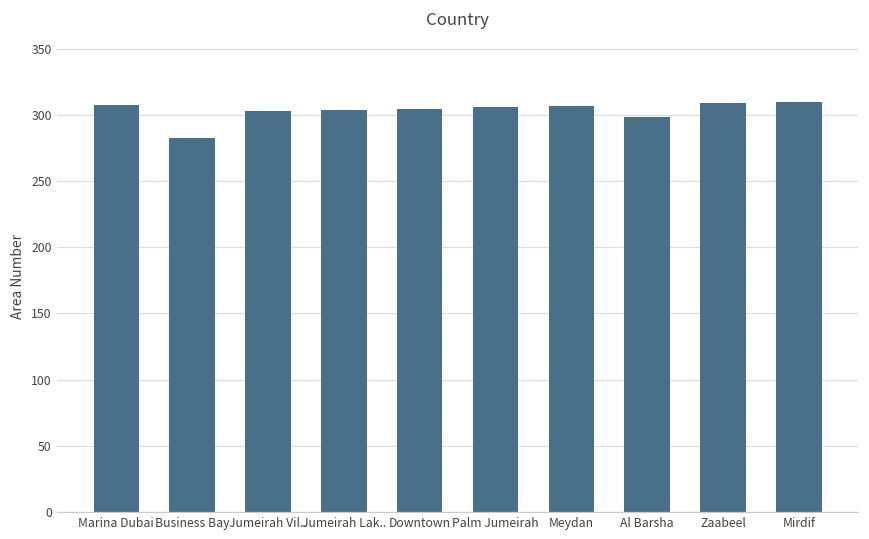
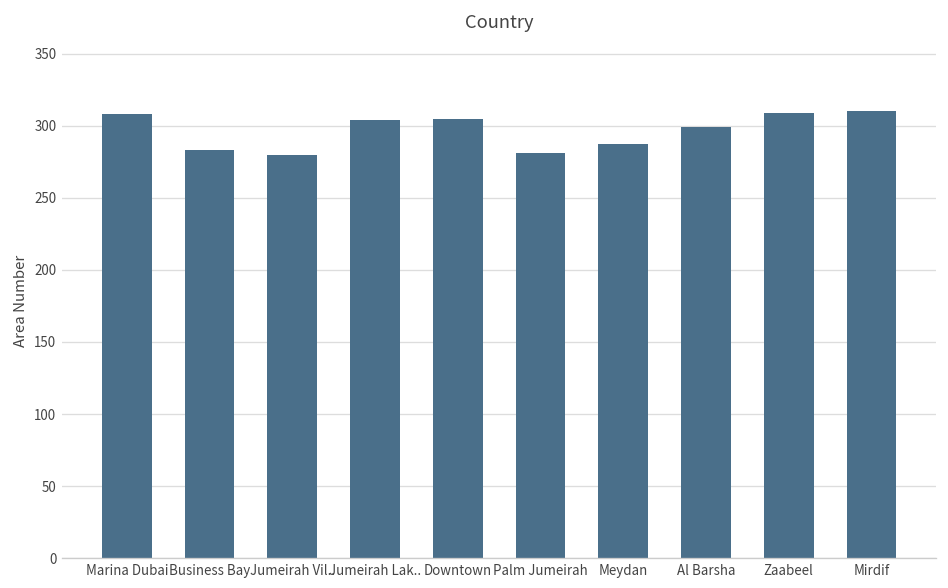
  {
    "Marina Dubai": 308,
    "Business Bay": 283,
-   "Jumeirah Vil..": 303,
+   "Jumeirah Vil..": 280,
    "Jumeirah Lak..": 304,
    "Downtown": 305,
-   "Palm Jumeirah": 306,
-   "Meydan": 307,
+   "Palm Jumeirah": 281,
+   "Meydan": 287,
    "Al Barsha": 299,
    "Zaabeel": 309,
    "Mirdif": 310
  }
